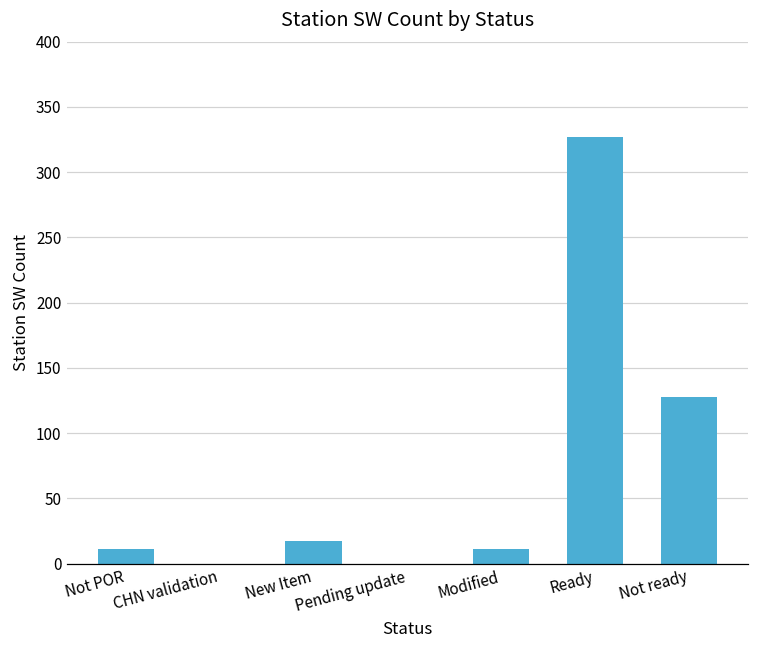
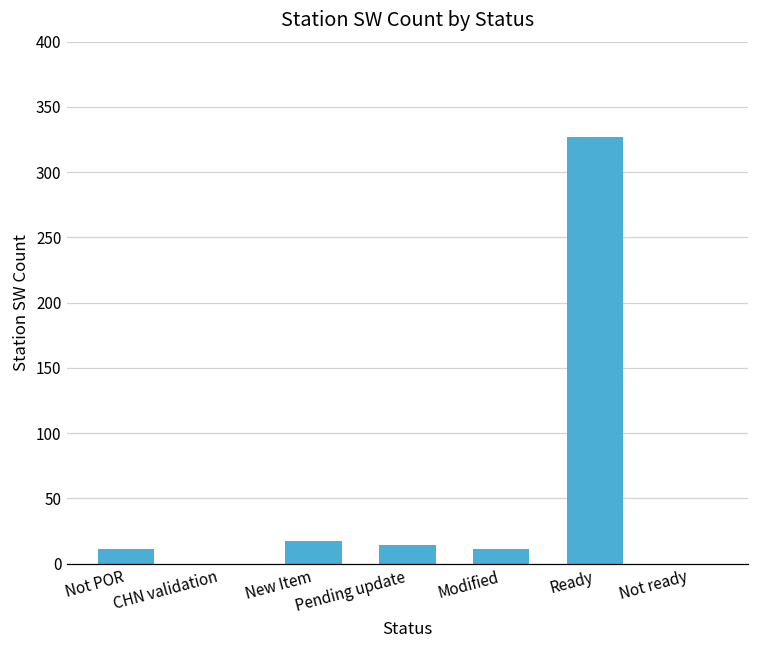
  {
    "Not POR": 11,
    "CHN validation": 0,
    "New Item": 17,
-   "Pending update": 0,
+   "Pending update": 14,
    "Modified": 11,
    "Ready": 327,
-   "Not ready": 128
+   "Not ready": 0
  }
